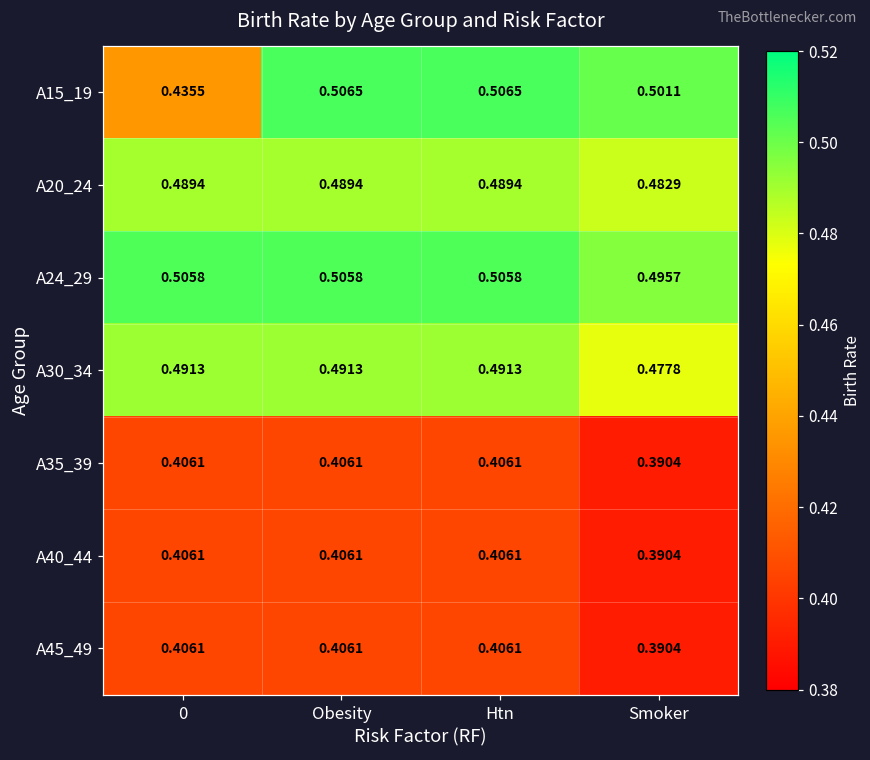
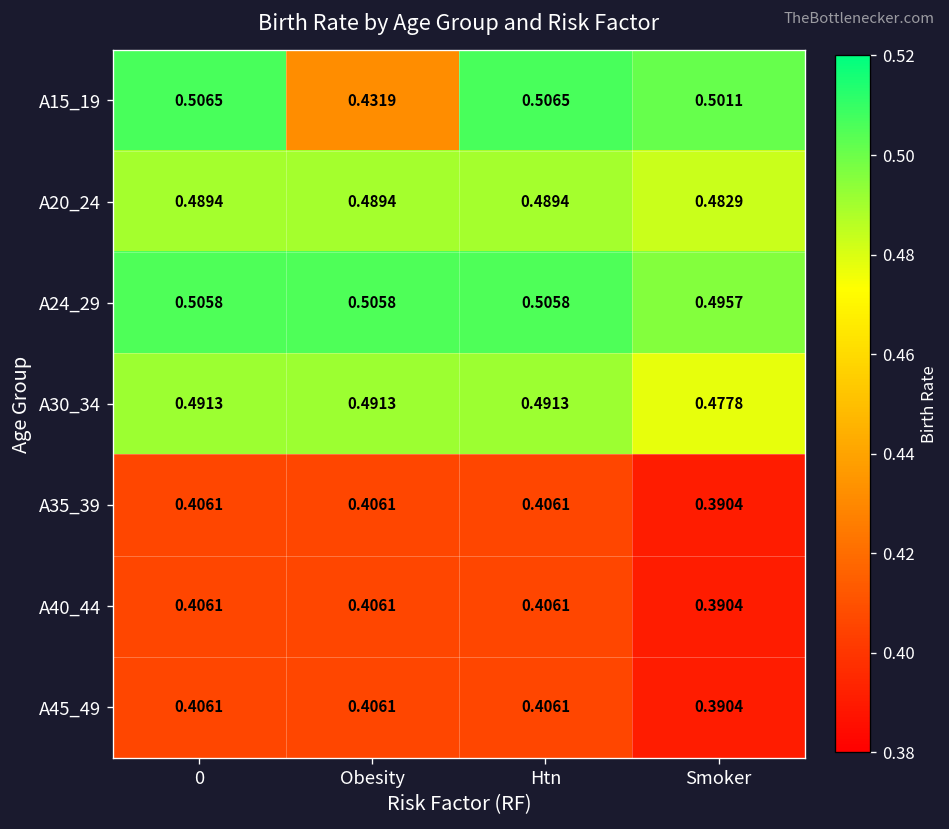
  {
    "A15_19": {
-     "0": 0.4355,
-     "Obesity": 0.5065,
+     "0": 0.5065,
+     "Obesity": 0.4319,
      "Htn": 0.5065,
      "Smoker": 0.5011
    },
    "A20_24": {
      "0": 0.4894,
      "Obesity": 0.4894,
      "Htn": 0.4894,
      "Smoker": 0.4829
    },
    "A24_29": {
      "0": 0.5058,
      "Obesity": 0.5058,
      "Htn": 0.5058,
      "Smoker": 0.4957
    },
    "A30_34": {
      "0": 0.4913,
      "Obesity": 0.4913,
      "Htn": 0.4913,
      "Smoker": 0.4778
    },
    "A35_39": {
      "0": 0.4061,
      "Obesity": 0.4061,
      "Htn": 0.4061,
      "Smoker": 0.3904
    },
    "A40_44": {
      "0": 0.4061,
      "Obesity": 0.4061,
      "Htn": 0.4061,
      "Smoker": 0.3904
    },
    "A45_49": {
      "0": 0.4061,
      "Obesity": 0.4061,
      "Htn": 0.4061,
      "Smoker": 0.3904
    }
  }
